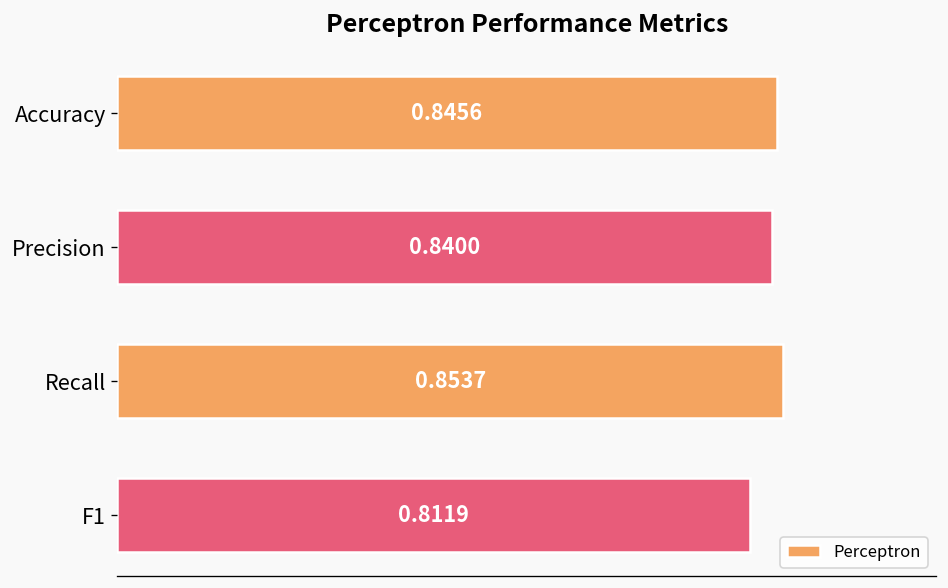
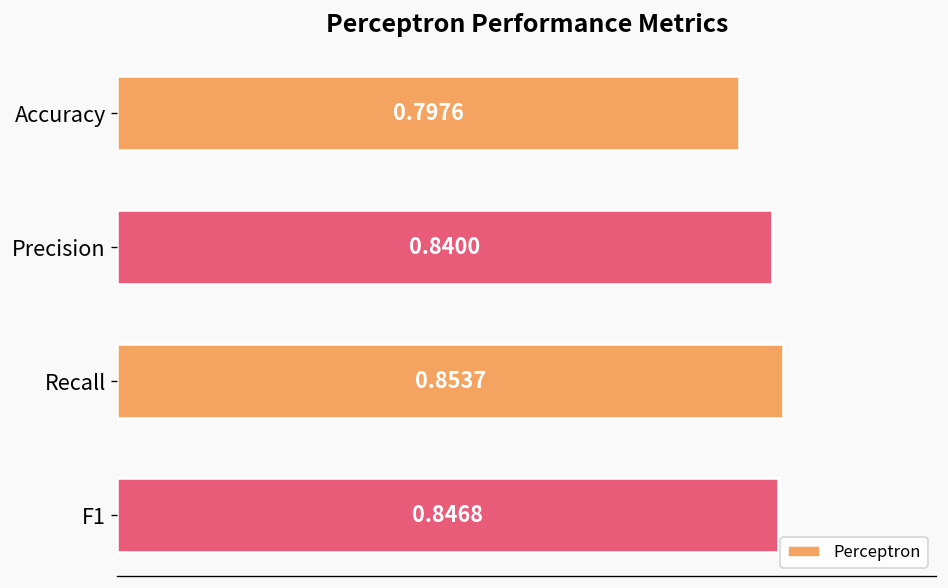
  {
-   "Accuracy": 0.8456,
+   "Accuracy": 0.7976,
    "Precision": 0.8400,
    "Recall": 0.8537,
-   "F1": 0.8119
+   "F1": 0.8468
  }
